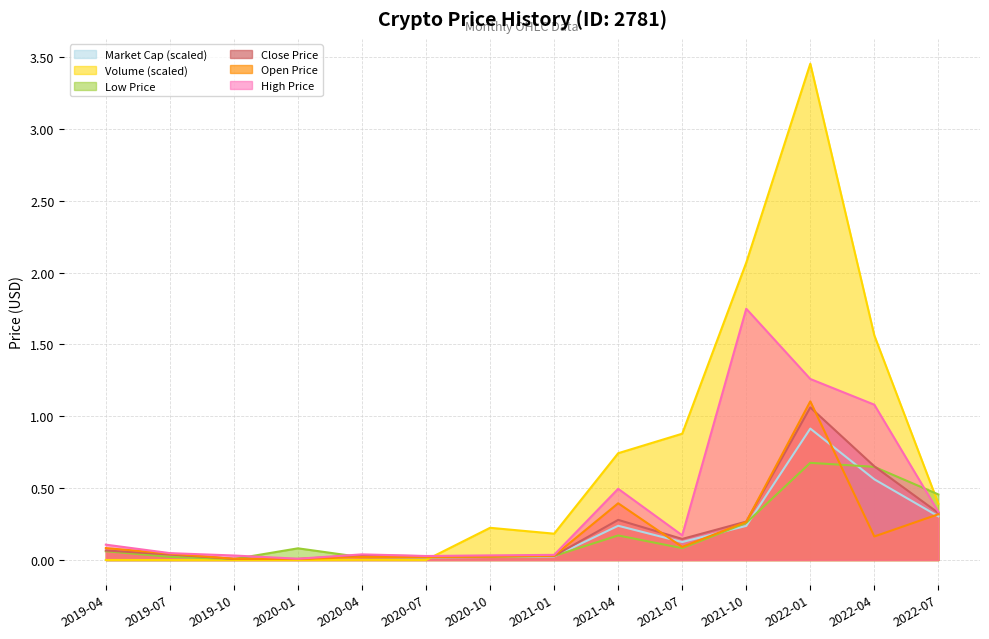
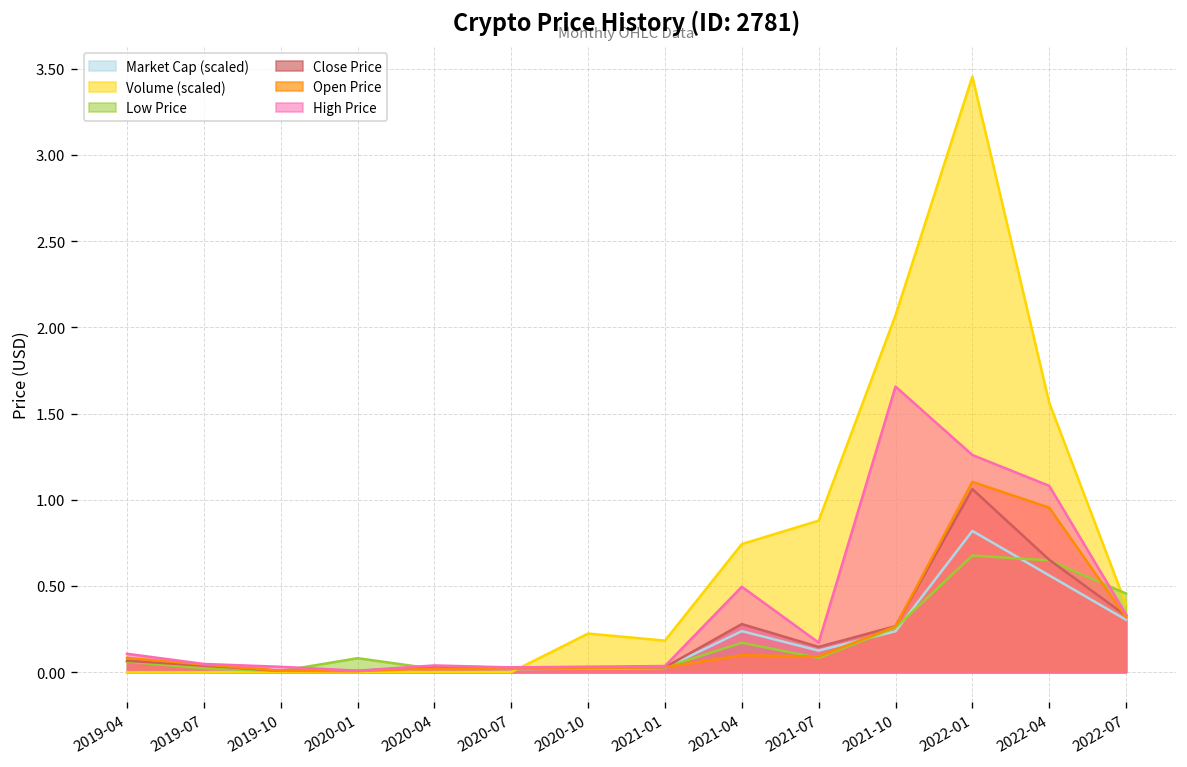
  {
    "Market Cap (scaled)": {
      "2021-04": 0.24,
      "2021-07": 0.13,
      "2021-10": 0.24,
-     "2022-01": 0.91,
+     "2022-01": 0.82,
      "2022-04": 0.56
    },
    "Volume (scaled)": {
      "2020-04": 0.00,
      "2020-10": 0.22,
      "2021-01": 0.18,
      "2021-04": 0.74,
      "2021-07": 0.88,
      "2021-10": 2.07,
      "2022-01": 3.45,
      "2022-04": 1.56,
      "2022-07": 0.39
    },
    "Low Price": {
      "2020-01": 0.08,
      "2021-04": 0.17,
      "2022-01": 0.68,
      "2022-07": 0.46
    },
    "Close Price": {
      "2021-04": 0.28,
      "2021-07": 0.15,
      "2022-01": 1.06
    },
    "Open Price": {
-     "2021-04": 0.39,
+     "2021-04": 0.10,
      "2022-01": 1.10,
-     "2022-04": 0.16
+     "2022-04": 0.95
    },
    "High Price": {
      "2019-04": 0.11,
      "2019-10": 0.03,
      "2021-04": 0.50,
      "2021-07": 0.17,
-     "2021-10": 1.75,
+     "2021-10": 1.66,
      "2022-01": 1.26,
      "2022-04": 1.08
    }
  }
